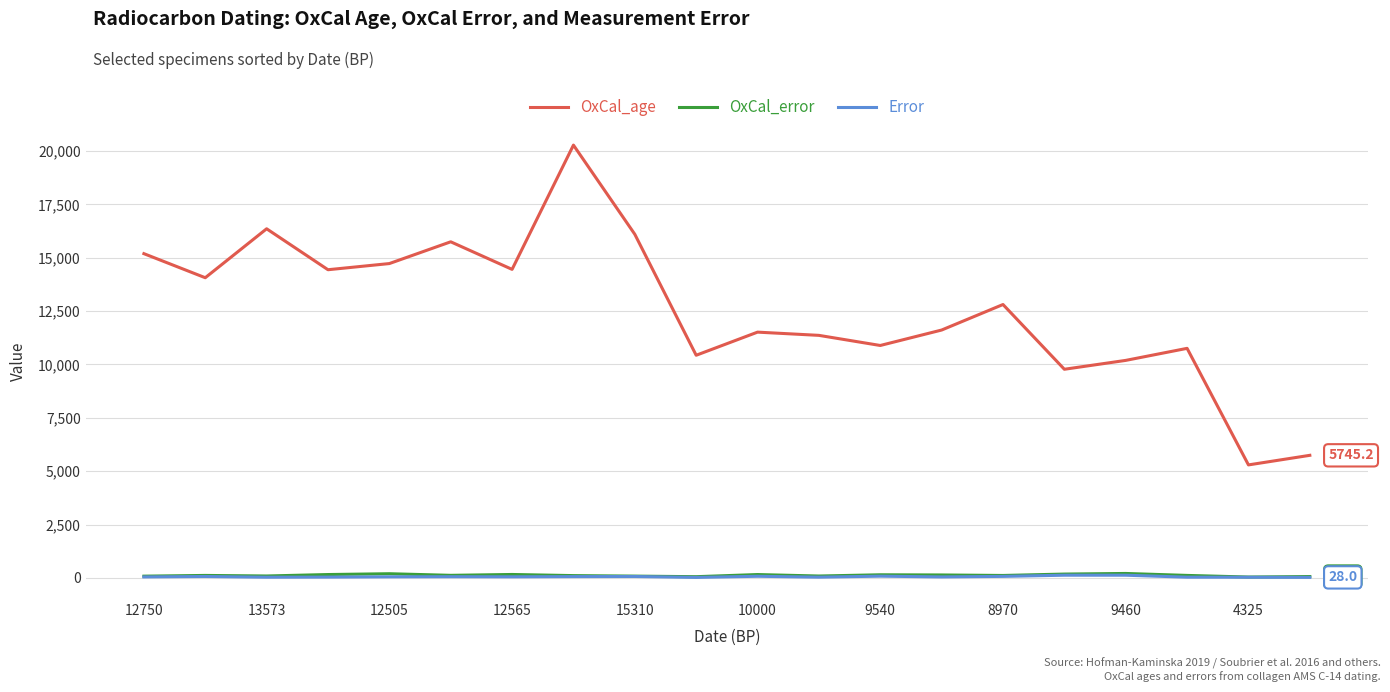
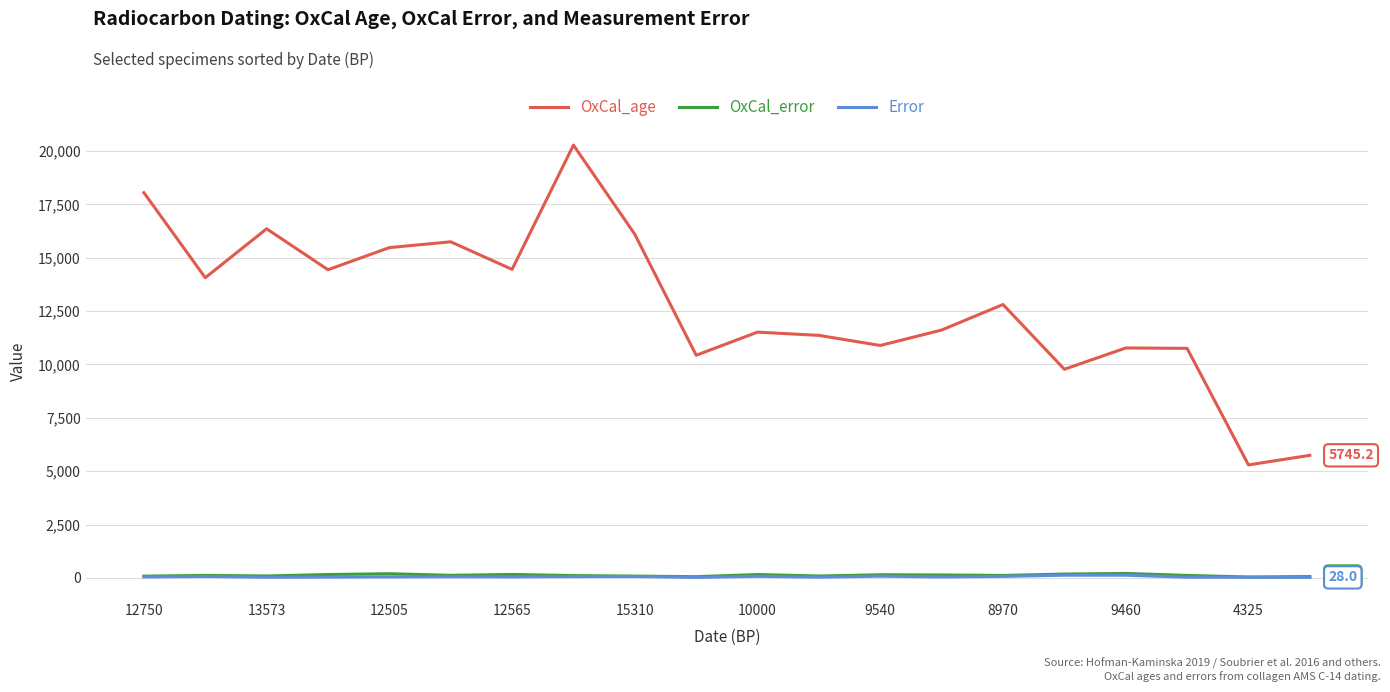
  {
    "OxCal_age": {
-     "12750": "15,200",
+     "12750": "18,000",
      "13573": "16,400",
-     "12505": "14,700",
+     "12505": "15,500",
      "12565": "14,500",
      "15310": "16,100",
      "10000": "11,500",
      "9540": "10,900",
      "8970": "12,800",
-     "9460": "10,200",
+     "9460": "10,800",
      "4325": "5,300"
    },
    "OxCal_error": {
      "12505": "200"
    },
    "Error": {
      "12505": "100"
    }
  }
